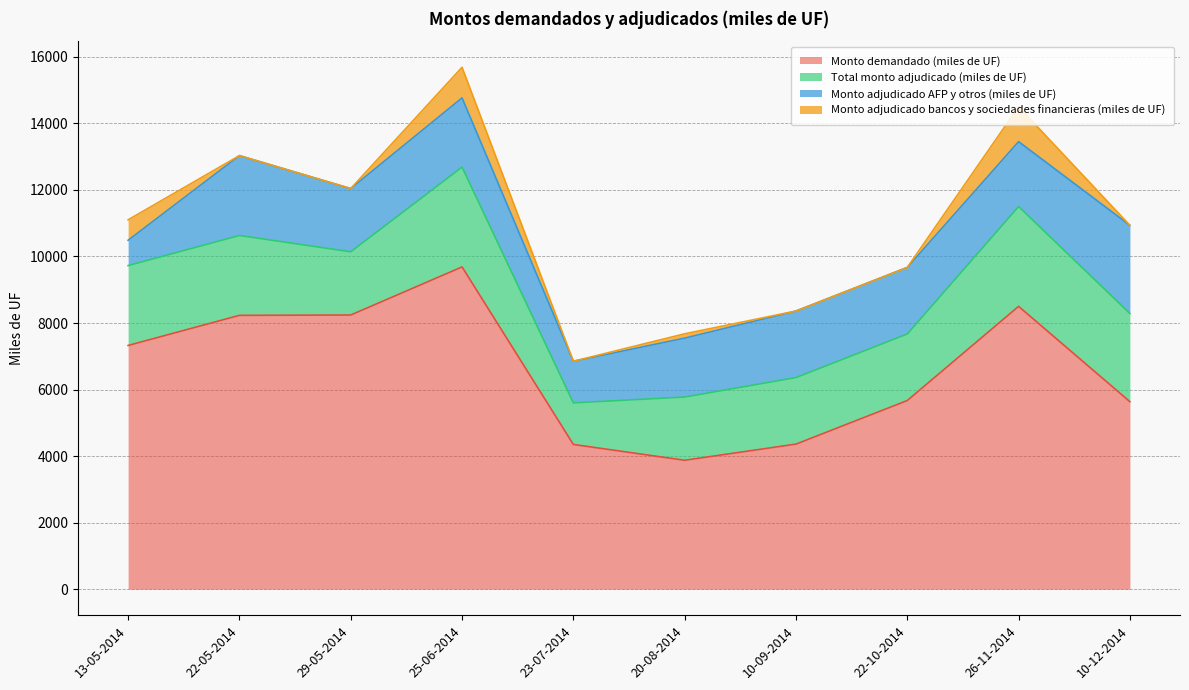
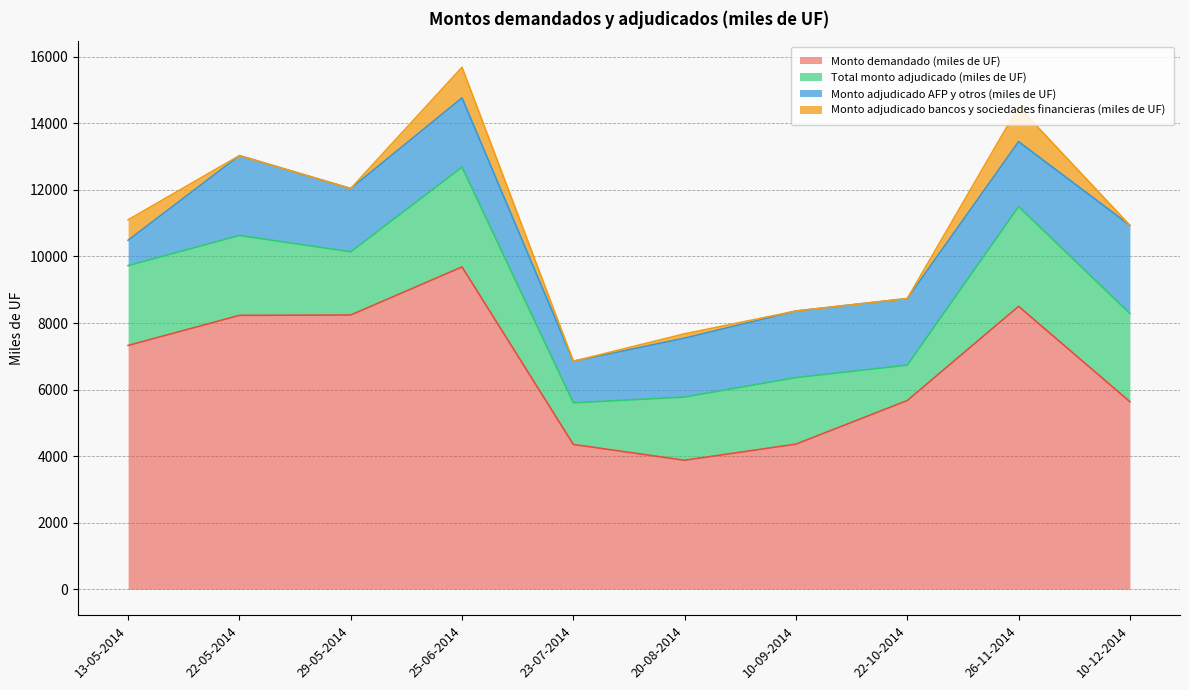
  {
    "Monto demandado (miles de UF)": {
      "13-05-2014": 7300,
      "22-05-2014": 8200,
      "29-05-2014": 8200,
      "25-06-2014": 9700,
      "23-07-2014": 4400,
      "20-08-2014": 3900,
      "10-09-2014": 4400,
      "22-10-2014": 5700,
      "26-11-2014": 8500,
      "10-12-2014": 5600
    },
    "Total monto adjudicado (miles de UF)": {
      "13-05-2014": 2400,
      "22-05-2014": 2400,
      "29-05-2014": 1900,
      "25-06-2014": 3000,
      "23-07-2014": 1300,
      "20-08-2014": 1900,
      "10-09-2014": 2000,
-     "22-10-2014": 2000,
+     "22-10-2014": 1100,
      "26-11-2014": 3000,
      "10-12-2014": 2700
    },
    "Monto adjudicado AFP y otros (miles de UF)": {
      "13-05-2014": 800,
      "25-06-2014": 2100,
      "20-08-2014": 1800,
      "26-11-2014": 2000
    },
    "Monto adjudicado bancos y sociedades financieras (miles de UF)": {
      "13-05-2014": 600,
      "25-06-2014": 900,
      "20-08-2014": 100
    }
  }
